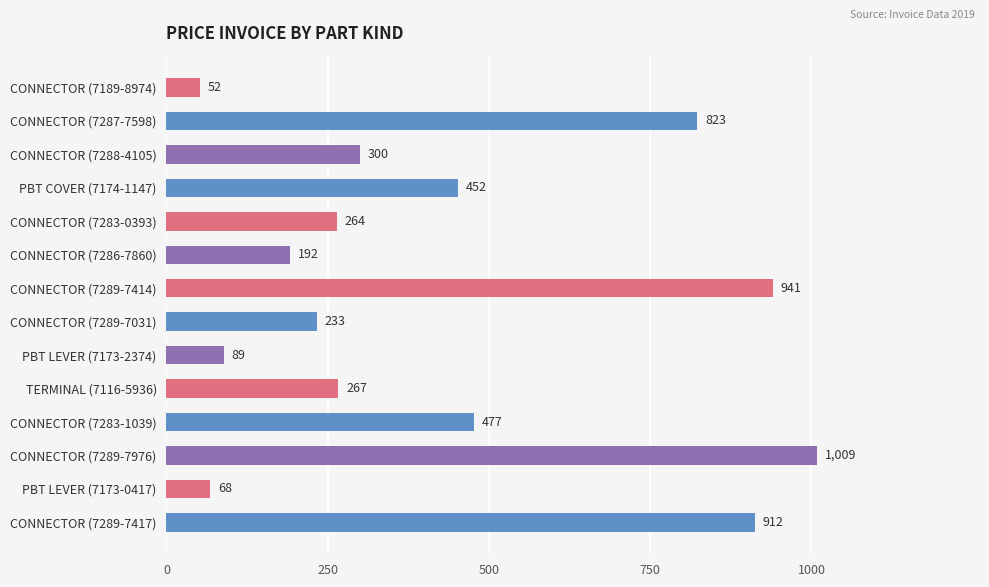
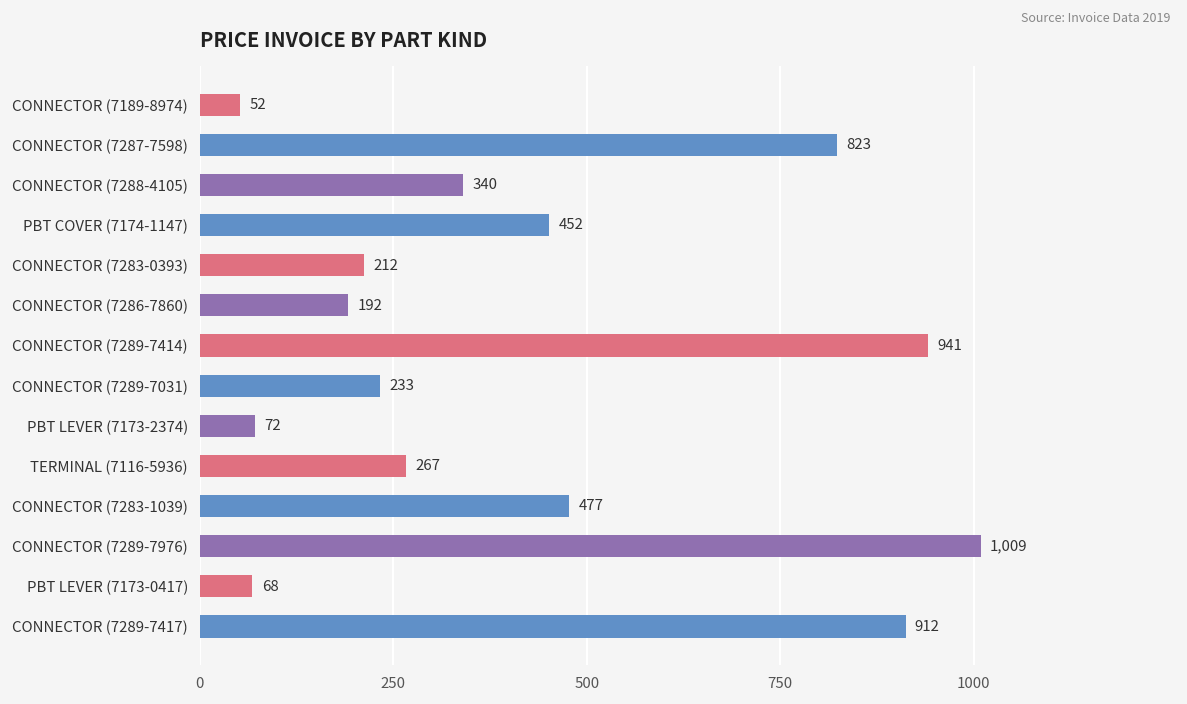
  {
    "CONNECTOR (7189-8974)": "52",
    "CONNECTOR (7287-7598)": "823",
-   "CONNECTOR (7288-4105)": "300",
+   "CONNECTOR (7288-4105)": "340",
    "PBT COVER (7174-1147)": "452",
-   "CONNECTOR (7283-0393)": "264",
+   "CONNECTOR (7283-0393)": "212",
    "CONNECTOR (7286-7860)": "192",
    "CONNECTOR (7289-7414)": "941",
    "CONNECTOR (7289-7031)": "233",
-   "PBT LEVER (7173-2374)": "89",
+   "PBT LEVER (7173-2374)": "72",
    "TERMINAL (7116-5936)": "267",
    "CONNECTOR (7283-1039)": "477",
    "CONNECTOR (7289-7976)": "1,009",
    "PBT LEVER (7173-0417)": "68",
    "CONNECTOR (7289-7417)": "912"
  }
